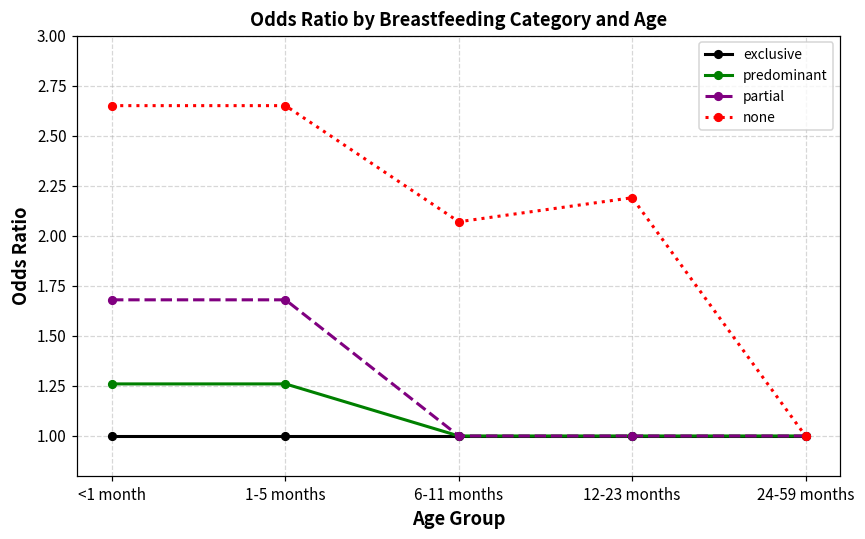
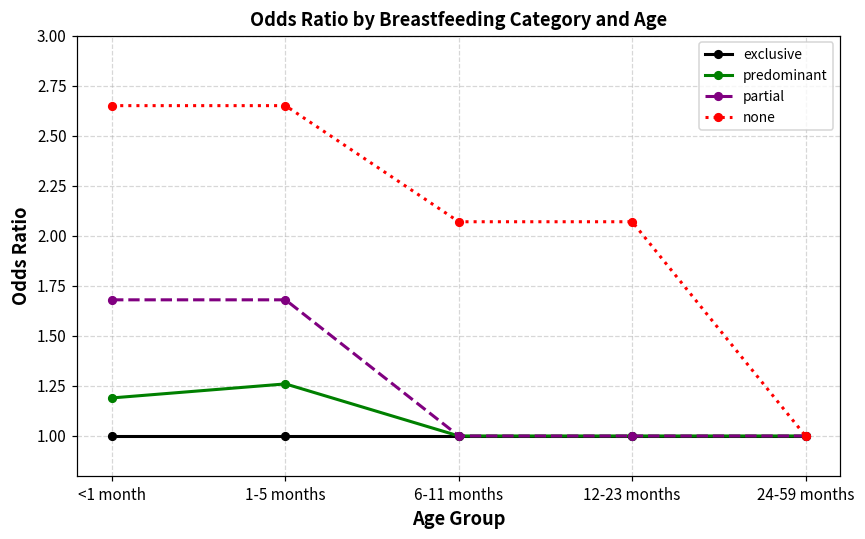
  {
    "exclusive": {
      "<1 month": 1.00,
      "1-5 months": 1.00
    },
    "predominant": {
-     "<1 month": 1.26,
+     "<1 month": 1.19,
      "1-5 months": 1.26
    },
    "partial": {
      "<1 month": 1.68,
      "1-5 months": 1.68
    },
    "none": {
      "<1 month": 2.65,
      "1-5 months": 2.65,
      "6-11 months": 2.07,
-     "12-23 months": 2.19
+     "12-23 months": 2.07
    }
  }
